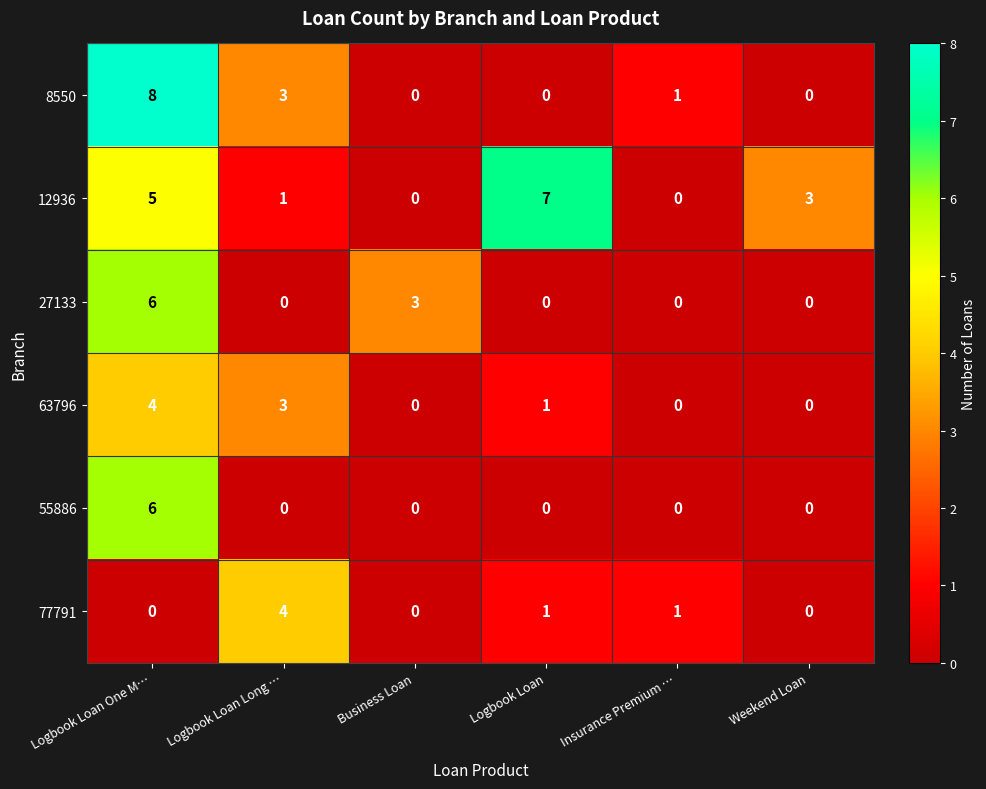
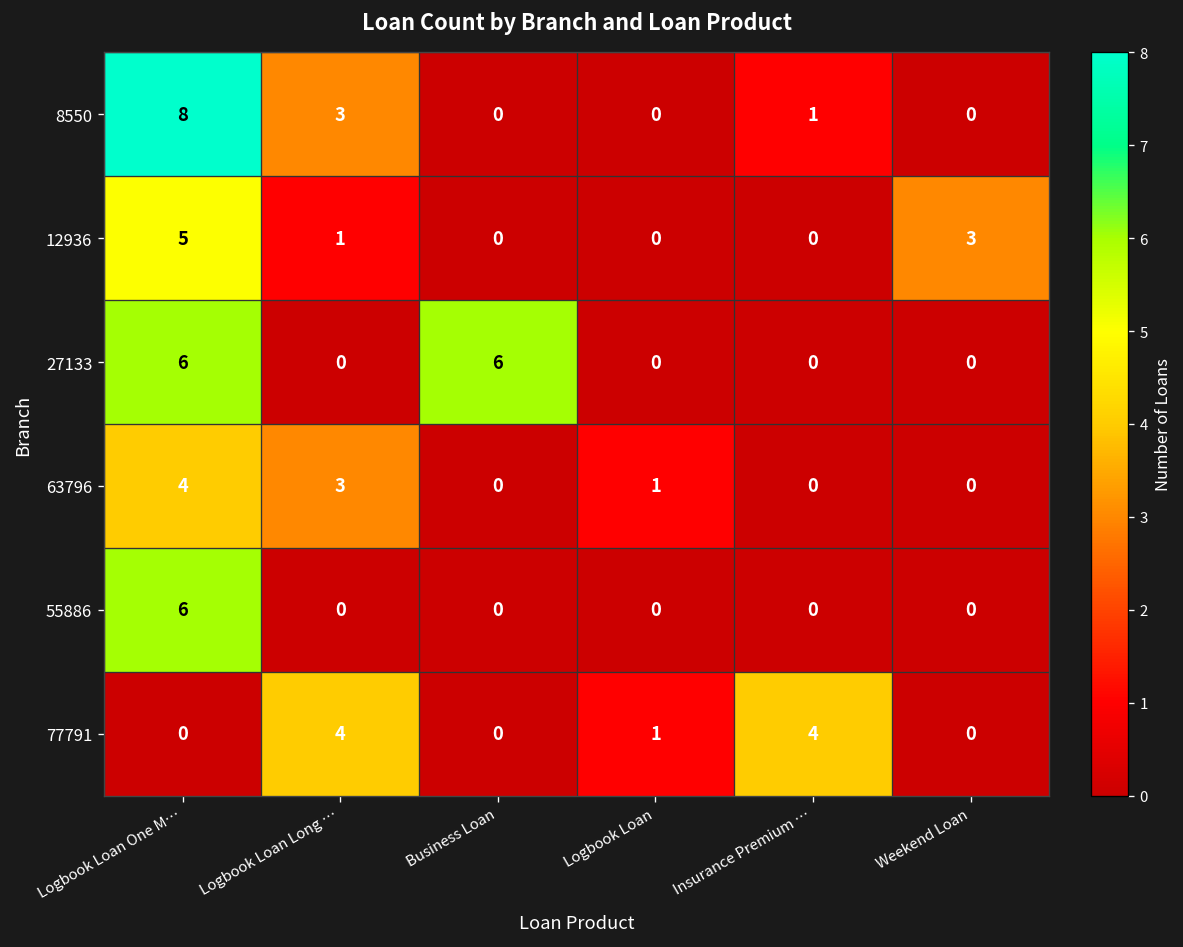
  {
    "8550": {
      "Logbook Loan One M…": 8,
      "Logbook Loan Long …": 3,
      "Business Loan": 0,
      "Logbook Loan": 0,
      "Insurance Premium …": 1,
      "Weekend Loan": 0
    },
    "12936": {
      "Logbook Loan One M…": 5,
      "Logbook Loan Long …": 1,
      "Business Loan": 0,
-     "Logbook Loan": 7,
+     "Logbook Loan": 0,
      "Insurance Premium …": 0,
      "Weekend Loan": 3
    },
    "27133": {
      "Logbook Loan One M…": 6,
      "Logbook Loan Long …": 0,
-     "Business Loan": 3,
+     "Business Loan": 6,
      "Logbook Loan": 0,
      "Insurance Premium …": 0,
      "Weekend Loan": 0
    },
    "63796": {
      "Logbook Loan One M…": 4,
      "Logbook Loan Long …": 3,
      "Business Loan": 0,
      "Logbook Loan": 1,
      "Insurance Premium …": 0,
      "Weekend Loan": 0
    },
    "55886": {
      "Logbook Loan One M…": 6,
      "Logbook Loan Long …": 0,
      "Business Loan": 0,
      "Logbook Loan": 0,
      "Insurance Premium …": 0,
      "Weekend Loan": 0
    },
    "77791": {
      "Logbook Loan One M…": 0,
      "Logbook Loan Long …": 4,
      "Business Loan": 0,
      "Logbook Loan": 1,
-     "Insurance Premium …": 1,
+     "Insurance Premium …": 4,
      "Weekend Loan": 0
    }
  }
